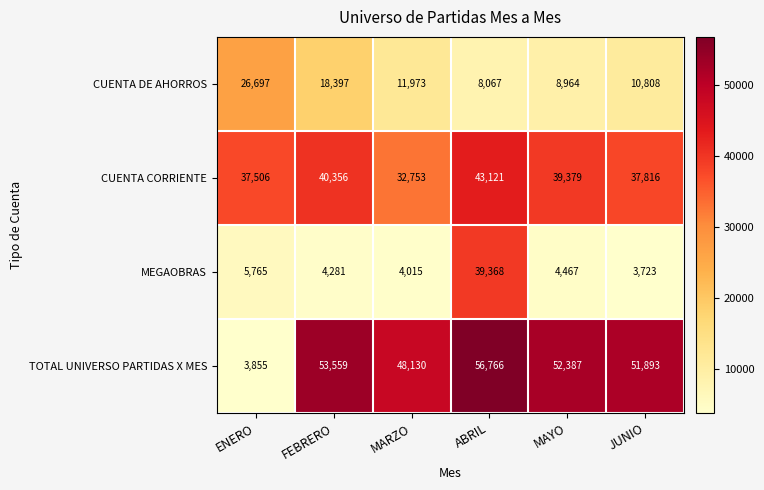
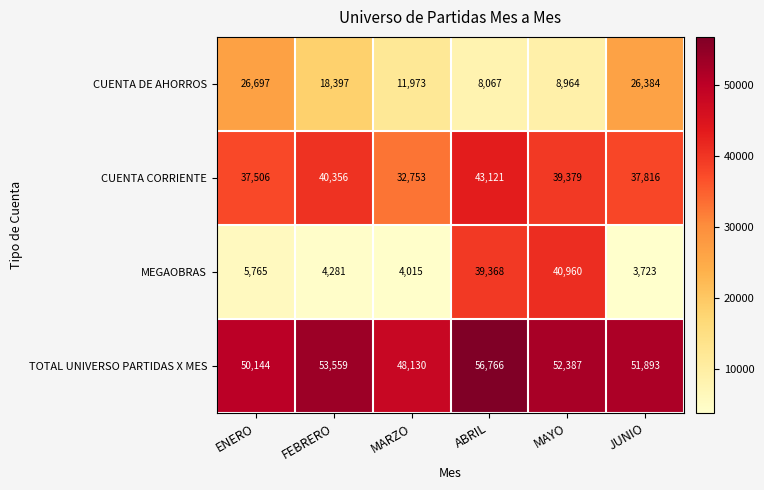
  {
    "CUENTA DE AHORROS": {
      "ENERO": "26,697",
      "FEBRERO": "18,397",
      "MARZO": "11,973",
      "ABRIL": "8,067",
      "MAYO": "8,964",
-     "JUNIO": "10,808"
+     "JUNIO": "26,384"
    },
    "CUENTA CORRIENTE": {
      "ENERO": "37,506",
      "FEBRERO": "40,356",
      "MARZO": "32,753",
      "ABRIL": "43,121",
      "MAYO": "39,379",
      "JUNIO": "37,816"
    },
    "MEGAOBRAS": {
      "ENERO": "5,765",
      "FEBRERO": "4,281",
      "MARZO": "4,015",
      "ABRIL": "39,368",
-     "MAYO": "4,467",
+     "MAYO": "40,960",
      "JUNIO": "3,723"
    },
    "TOTAL UNIVERSO PARTIDAS X MES": {
-     "ENERO": "3,855",
+     "ENERO": "50,144",
      "FEBRERO": "53,559",
      "MARZO": "48,130",
      "ABRIL": "56,766",
      "MAYO": "52,387",
      "JUNIO": "51,893"
    }
  }
